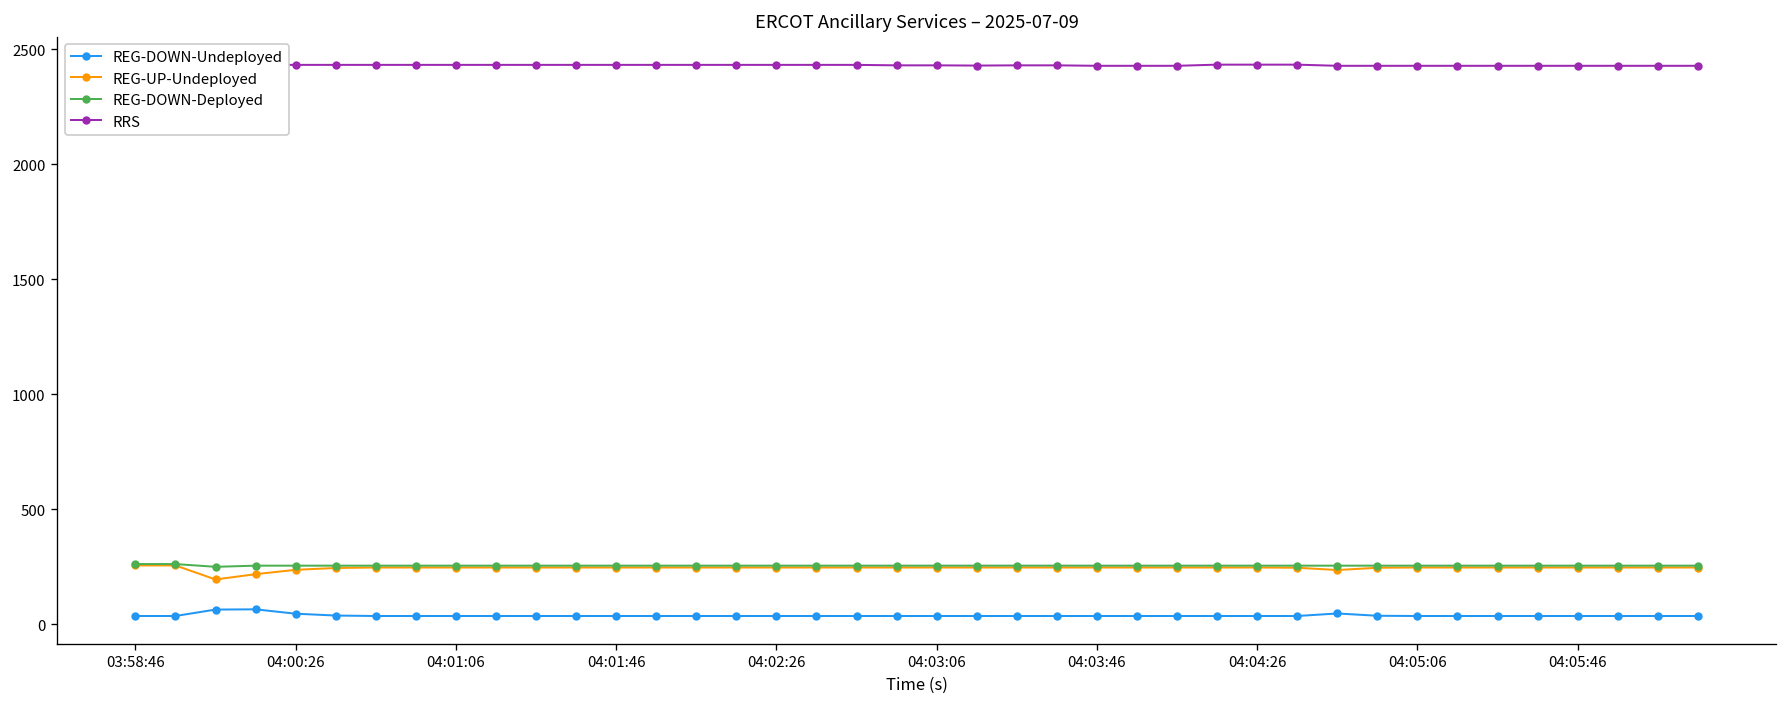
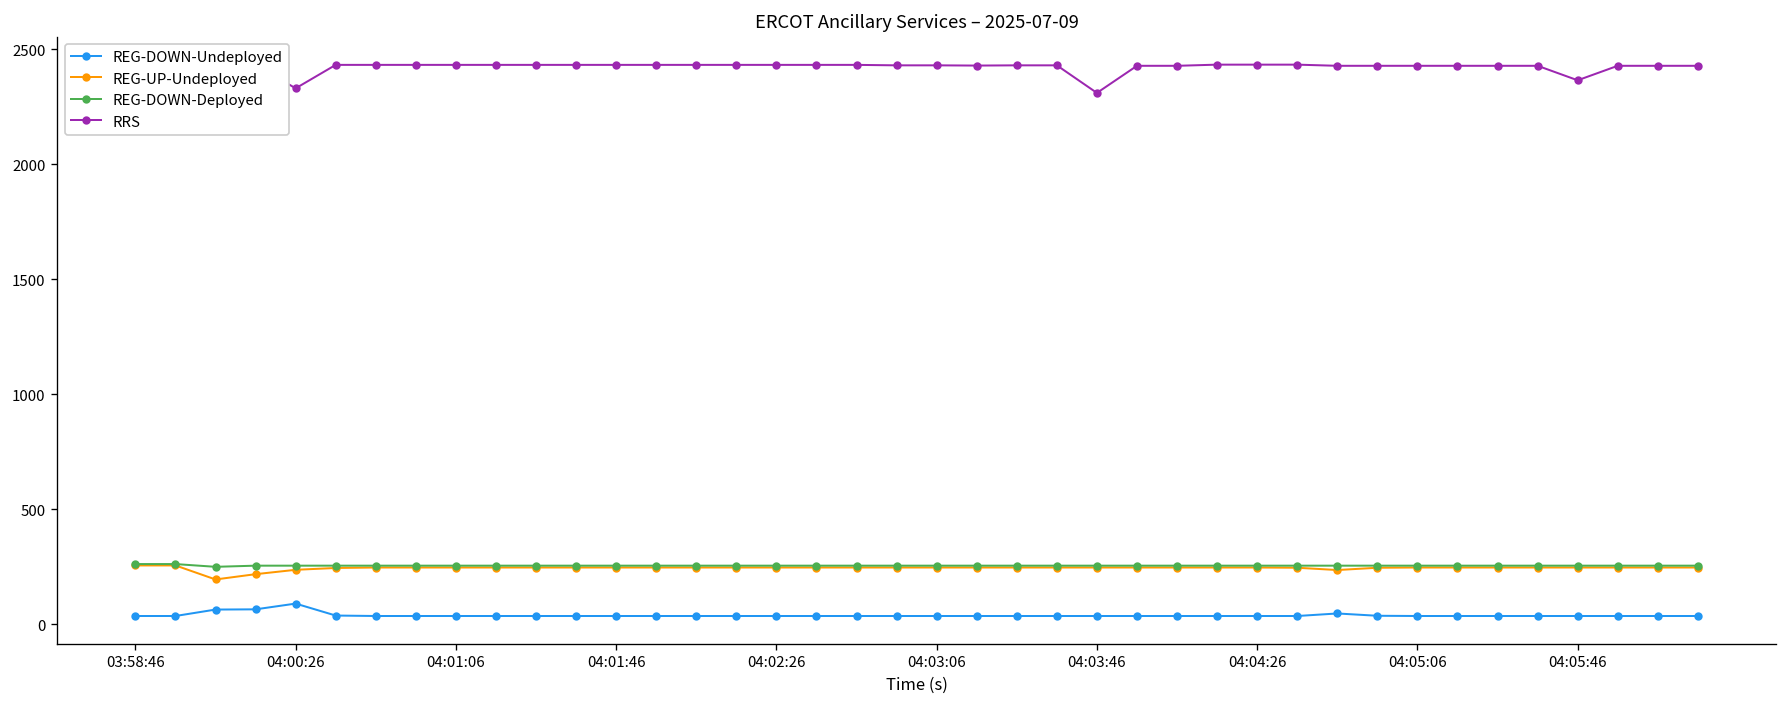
  {
    "REG-DOWN-Undeployed": {
      "03:58:46": 40,
-     "04:00:26": 50,
+     "04:00:26": 90,
      "04:01:06": 40,
      "04:01:46": 40,
      "04:02:26": 40,
      "04:03:06": 40,
      "04:03:46": 40,
      "04:04:26": 40,
      "04:05:06": 40,
      "04:05:46": 40
    },
    "REG-UP-Undeployed": {
      "04:00:26": 240
    },
    "REG-DOWN-Deployed": {
      "04:00:26": 250
    },
    "RRS": {
-     "04:00:26": 2430,
+     "04:00:26": 2330,
      "04:01:06": 2430,
      "04:01:46": 2430,
      "04:02:26": 2430,
      "04:03:06": 2430,
-     "04:03:46": 2430,
+     "04:03:46": 2310,
      "04:04:26": 2430,
      "04:05:06": 2430,
-     "04:05:46": 2430
+     "04:05:46": 2370
    }
  }
